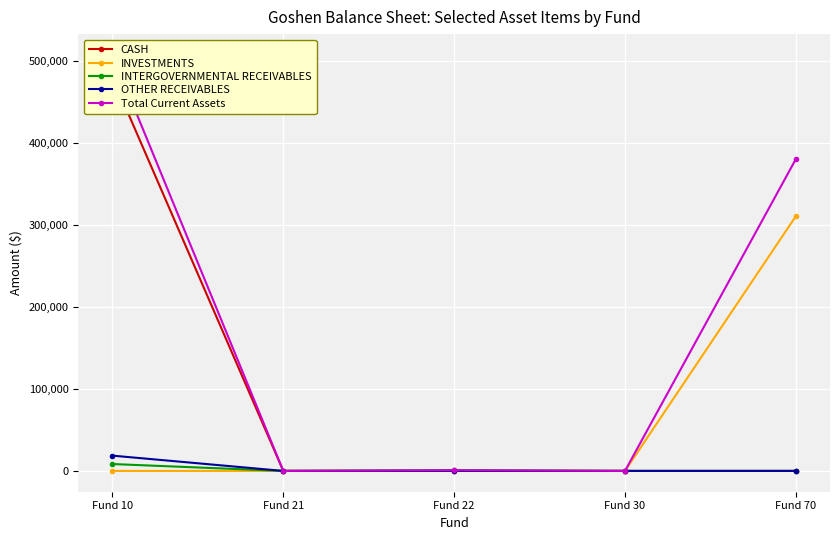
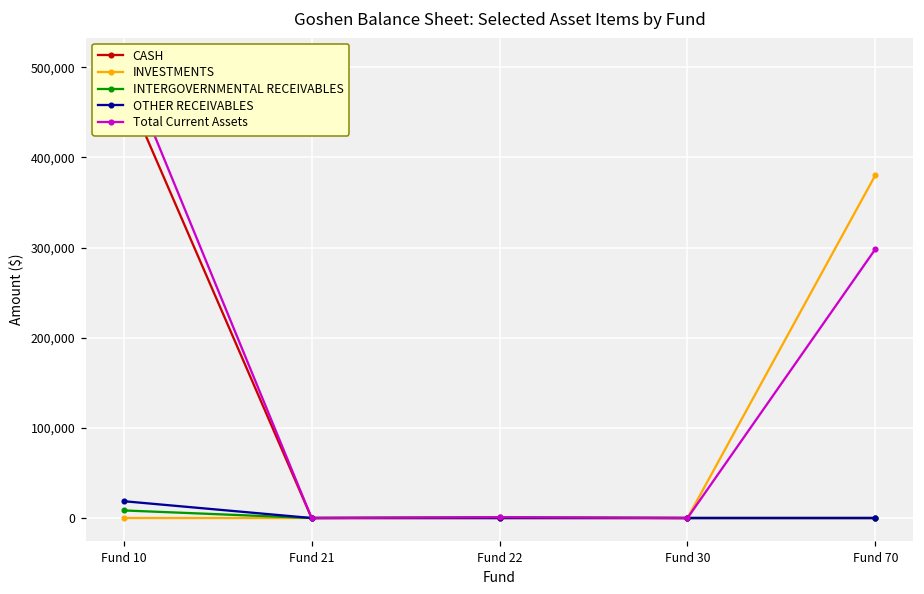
  {
    "INVESTMENTS": {
      "Fund 10": "0",
-     "Fund 70": "310,000"
+     "Fund 70": "380,000"
    },
    "INTERGOVERNMENTAL RECEIVABLES": {
      "Fund 10": "10,000"
    },
    "OTHER RECEIVABLES": {
      "Fund 10": "20,000"
    },
    "Total Current Assets": {
-     "Fund 70": "380,000"
+     "Fund 70": "300,000"
    }
  }
